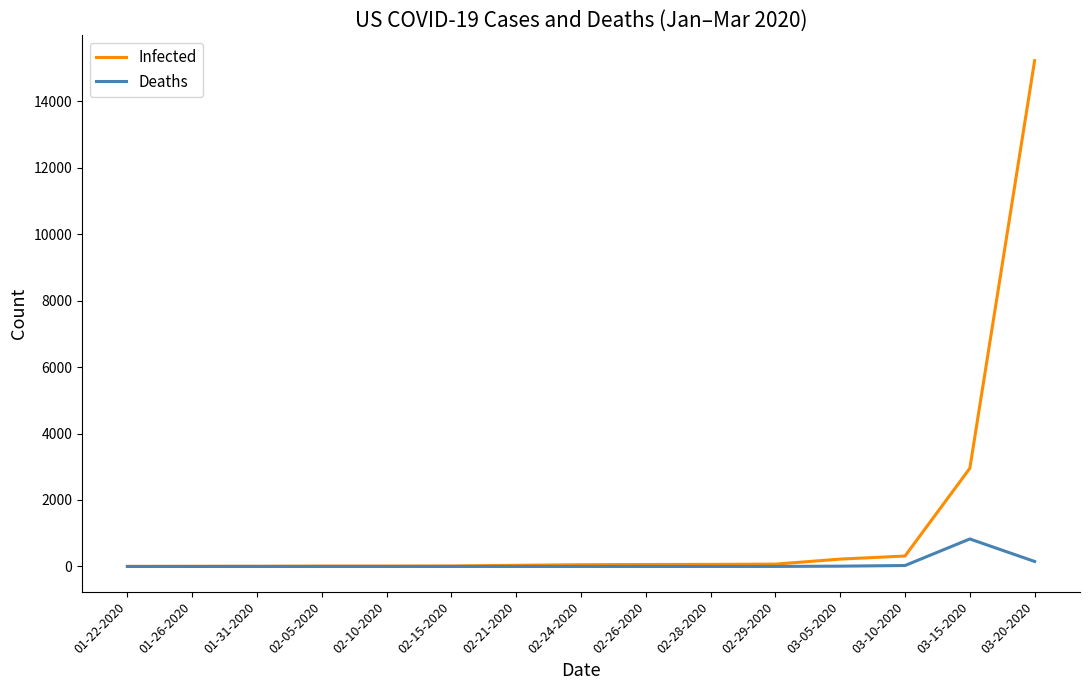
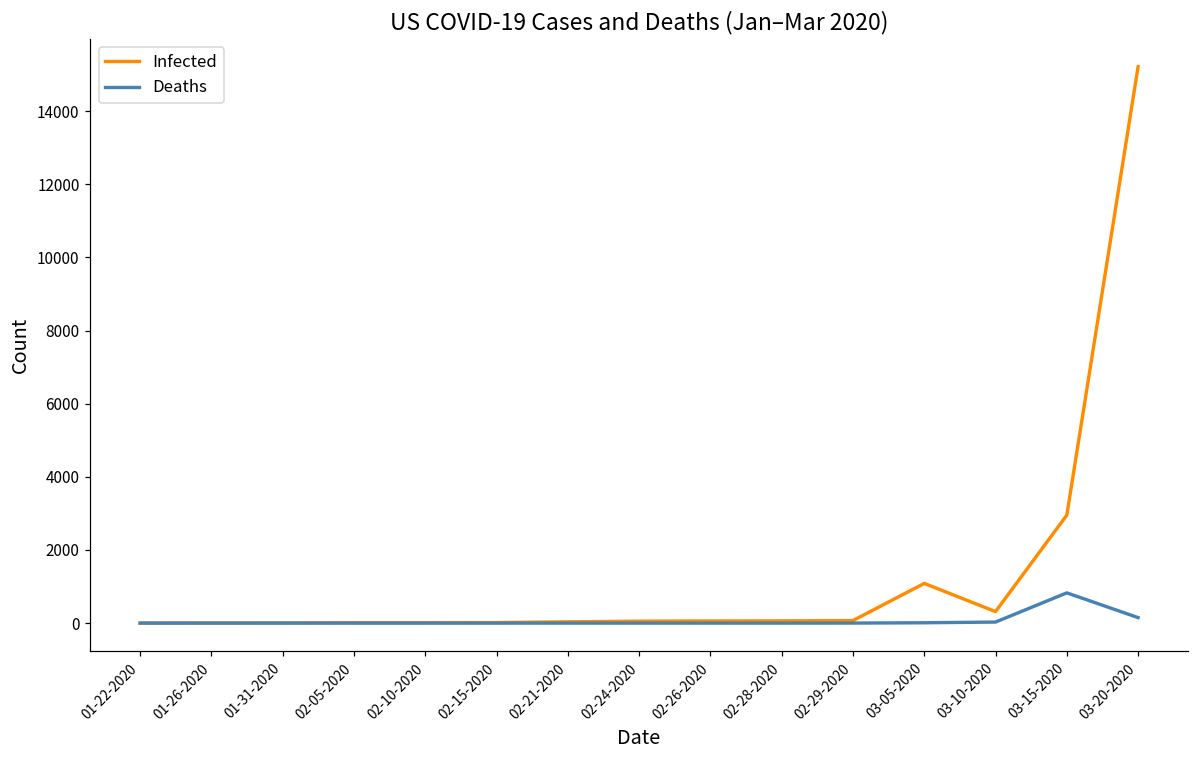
  {
    "Infected": {
-     "03-05-2020": 200,
+     "03-05-2020": 1100,
      "03-10-2020": 300,
      "03-15-2020": 3000,
      "03-20-2020": 15200
    },
    "Deaths": {
      "03-05-2020": 0,
      "03-10-2020": 0,
      "03-15-2020": 800,
      "03-20-2020": 200
    }
  }
